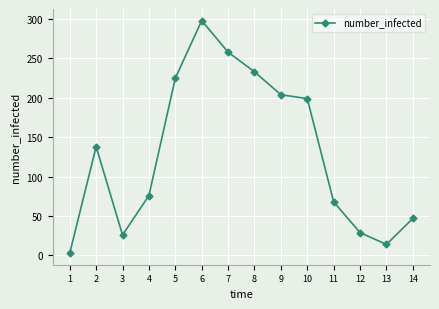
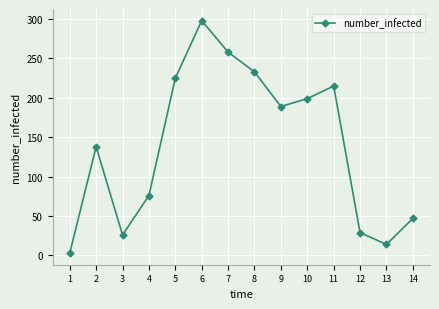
  {
    "1": 0,
    "2": 140,
    "3": 30,
    "4": 80,
    "5": 230,
    "6": 300,
    "7": 260,
    "8": 230,
-   "9": 200,
+   "9": 190,
    "10": 200,
-   "11": 70,
+   "11": 220,
    "12": 30,
    "13": 10,
    "14": 50
  }
